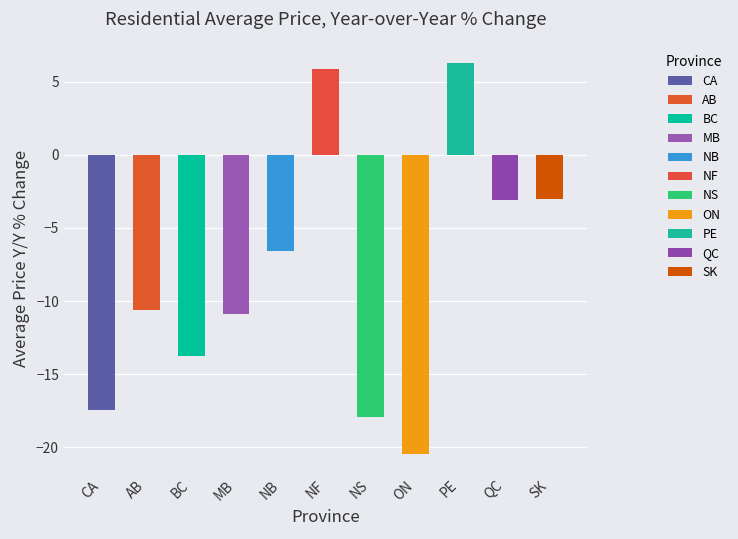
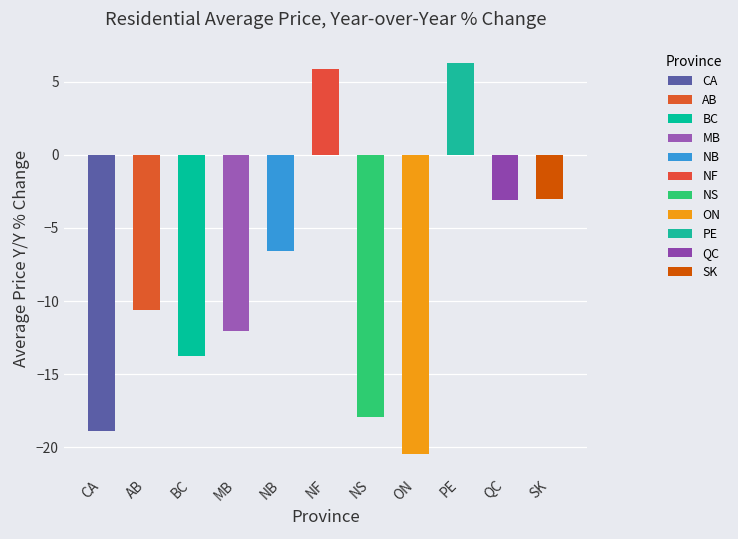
  {
-   "CA": -17.4,
+   "CA": -18.9,
    "AB": -10.6,
    "BC": -13.8,
-   "MB": -10.9,
+   "MB": -12.1,
    "NB": -6.6,
    "NF": 5.8,
    "NS": -17.9,
    "ON": -20.4,
    "PE": 6.3,
    "QC": -3.1,
    "SK": -3.0
  }
